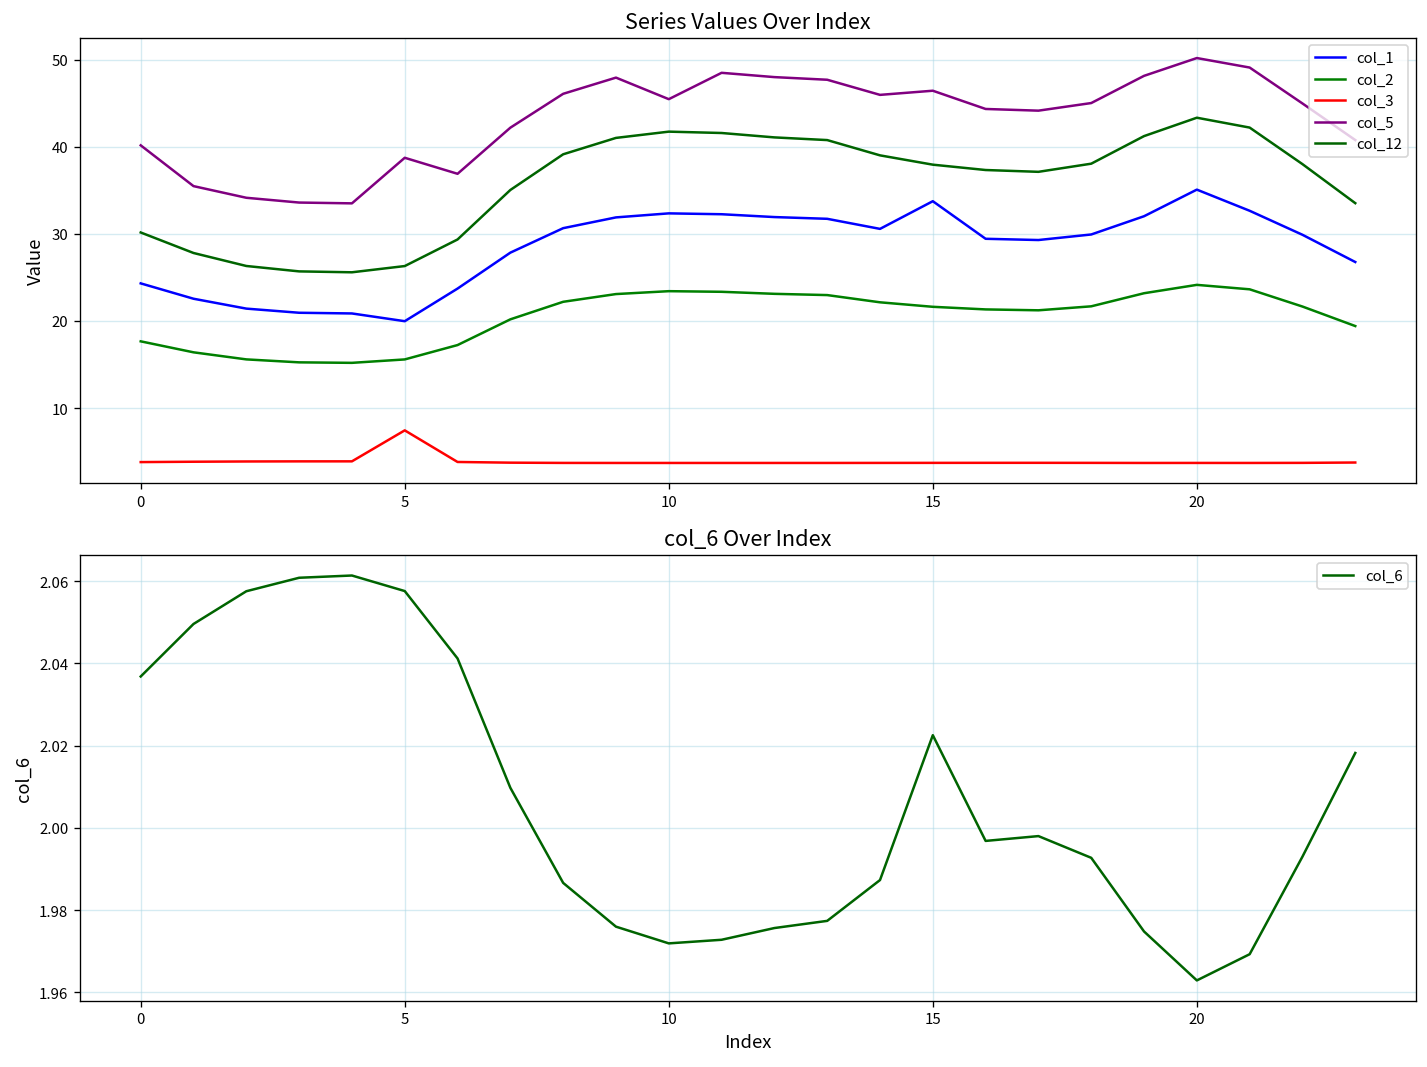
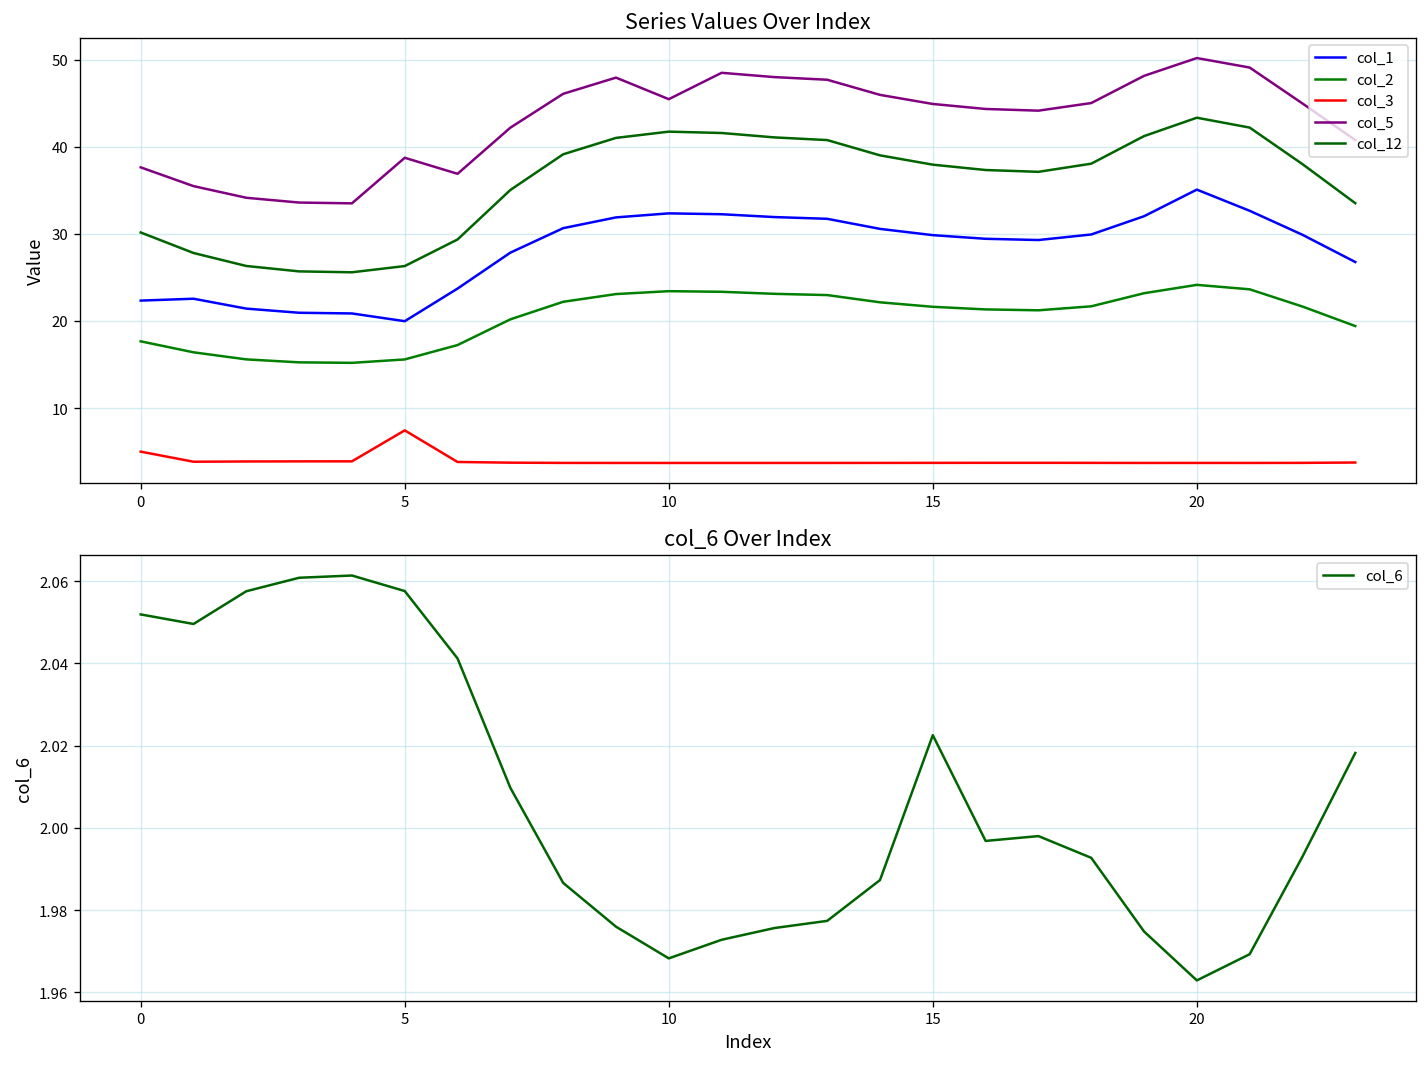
  {
    "Series Values Over Index": {
      "col_1": {
-       "0": 24,
+       "0": 22,
        "5": 20,
        "10": 32,
-       "15": 34,
+       "15": 30,
        "20": 35
      },
      "col_3": {
-       "0": 4,
+       "0": 5,
        "5": 7,
        "10": 4,
        "15": 4,
        "20": 4
      },
      "col_5": {
-       "0": 40,
+       "0": 38,
        "5": 39,
        "10": 45,
-       "15": 46,
+       "15": 45,
        "20": 50
      }
    },
    "col_6 Over Index": {
-     "0": 2.037,
+     "0": 2.052,
      "5": 2.058,
-     "10": 1.972,
+     "10": 1.968,
      "15": 2.023,
      "20": 1.963
    }
  }
